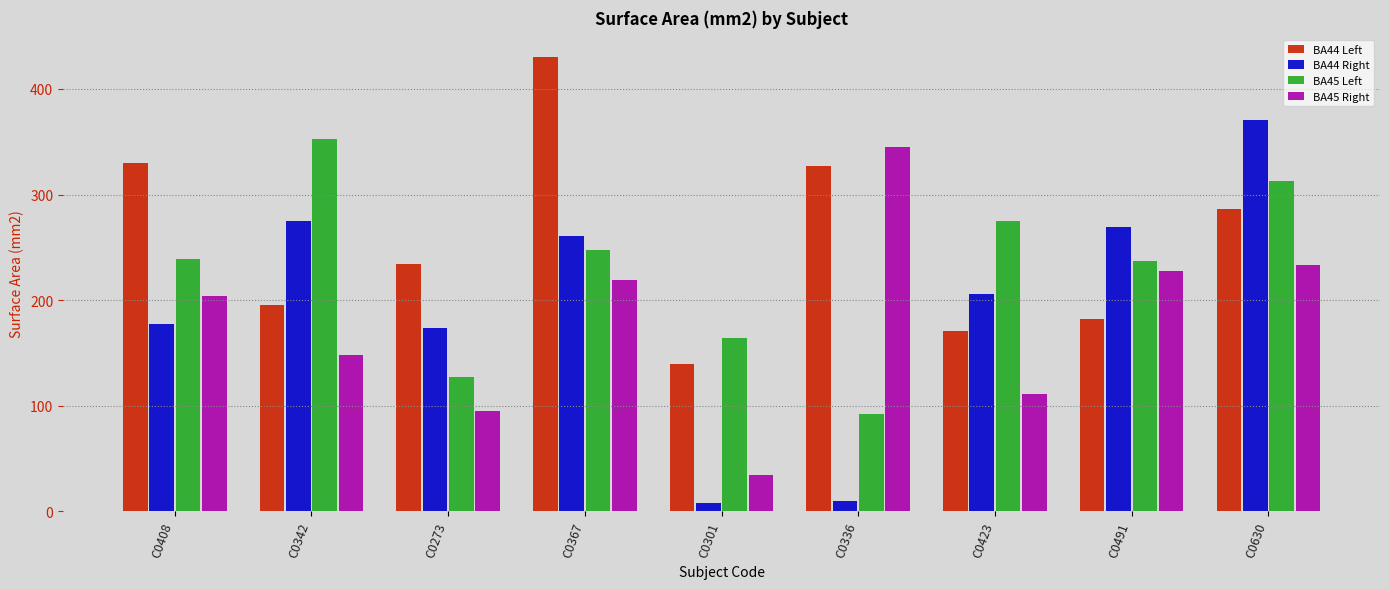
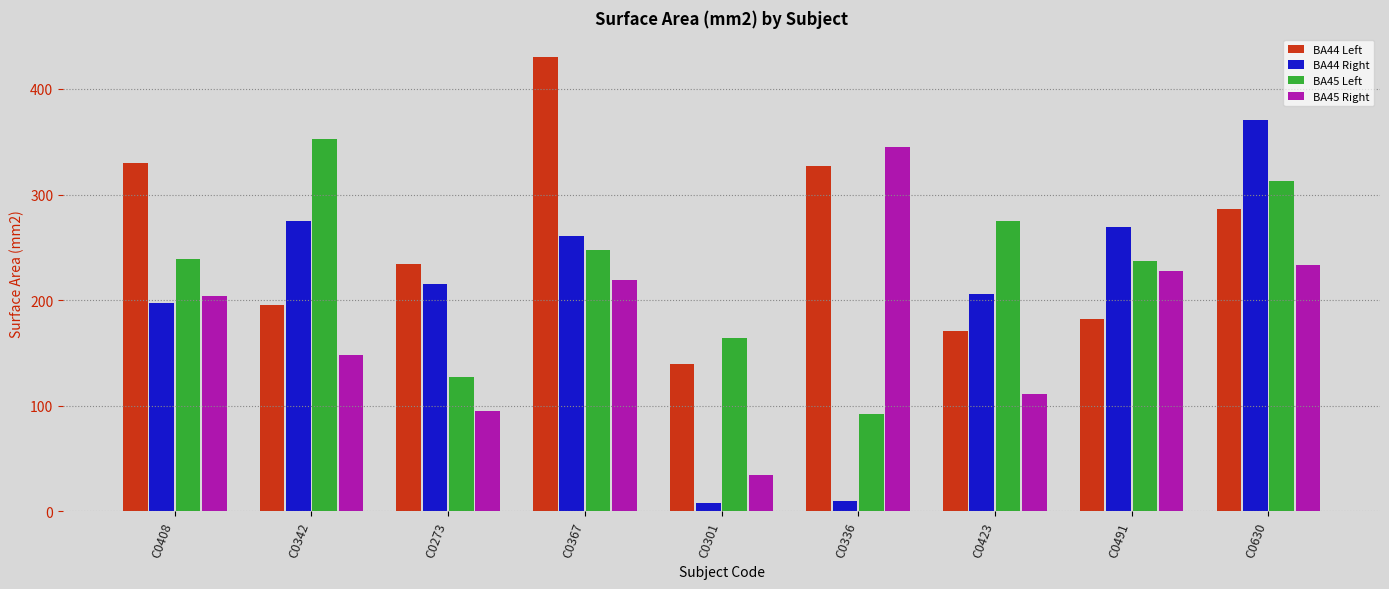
  {
    "BA44 Left": {
      "C0408": 330,
      "C0342": 195,
      "C0273": 235,
      "C0367": 430,
      "C0301": 139,
      "C0336": 327,
      "C0423": 170,
      "C0491": 182,
      "C0630": 287
    },
    "BA44 Right": {
-     "C0408": 177,
+     "C0408": 197,
      "C0342": 275,
-     "C0273": 173,
+     "C0273": 216,
      "C0367": 261,
      "C0301": 8,
      "C0336": 10,
      "C0423": 206,
      "C0491": 269,
      "C0630": 371
    },
    "BA45 Left": {
      "C0408": 239,
      "C0342": 352,
      "C0273": 127,
      "C0367": 247,
      "C0301": 164,
      "C0336": 92,
      "C0423": 275,
      "C0491": 237,
      "C0630": 313
    },
    "BA45 Right": {
      "C0408": 204,
      "C0342": 148,
      "C0273": 95,
      "C0367": 219,
      "C0301": 34,
      "C0336": 346,
      "C0423": 112,
      "C0491": 227,
      "C0630": 233
    }
  }
